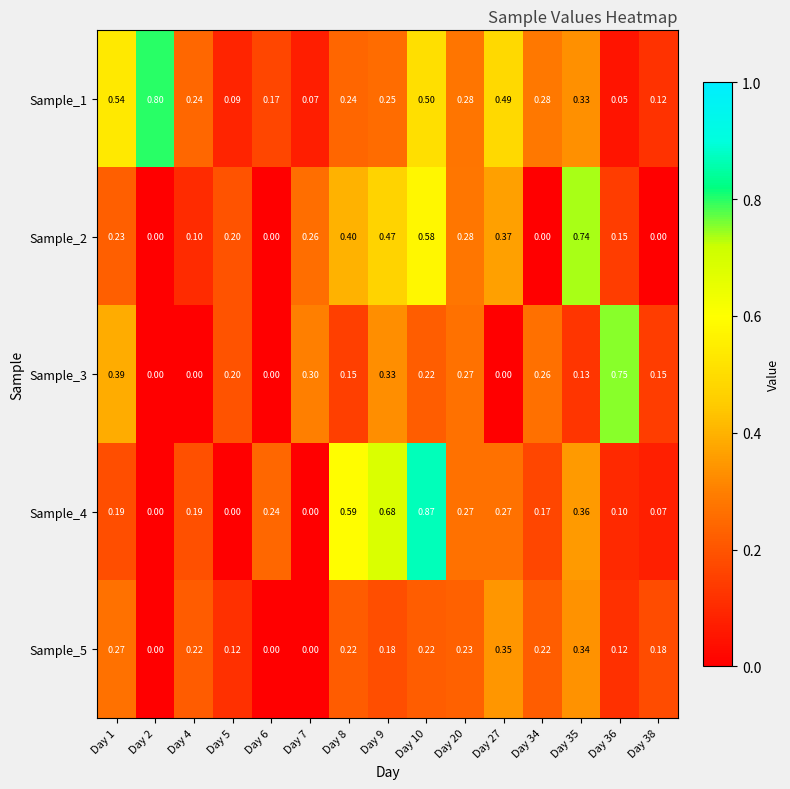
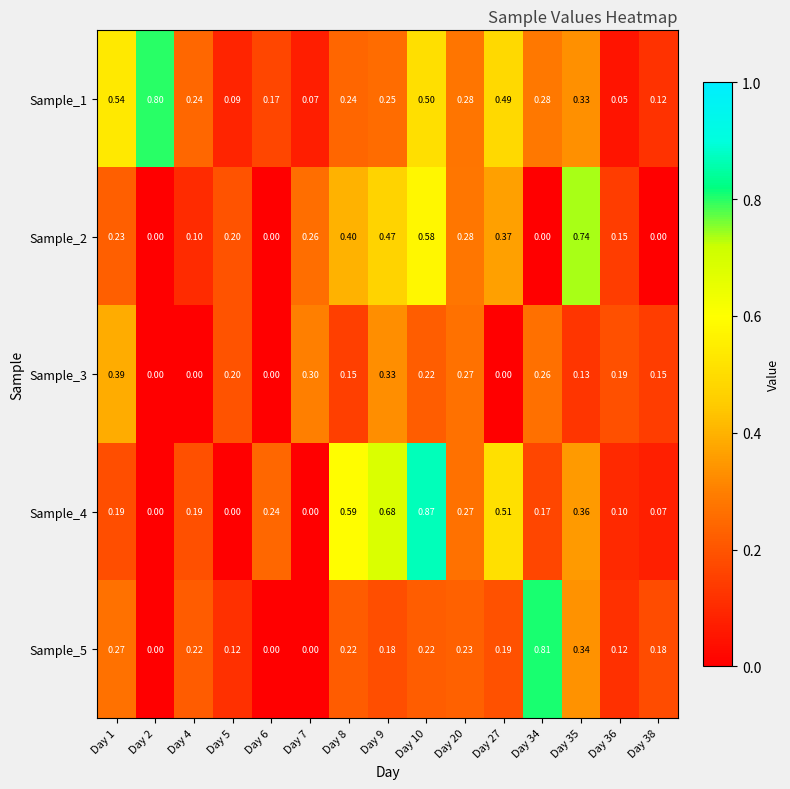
  {
    "Sample_1": {
      "Day 1": 0.54,
      "Day 2": 0.80,
      "Day 4": 0.24,
      "Day 5": 0.09,
      "Day 6": 0.17,
      "Day 7": 0.07,
      "Day 8": 0.24,
      "Day 9": 0.25,
      "Day 10": 0.50,
      "Day 20": 0.28,
      "Day 27": 0.49,
      "Day 34": 0.28,
      "Day 35": 0.33,
      "Day 36": 0.05,
      "Day 38": 0.12
    },
    "Sample_2": {
      "Day 1": 0.23,
      "Day 2": 0.00,
      "Day 4": 0.10,
      "Day 5": 0.20,
      "Day 6": 0.00,
      "Day 7": 0.26,
      "Day 8": 0.40,
      "Day 9": 0.47,
      "Day 10": 0.58,
      "Day 20": 0.28,
      "Day 27": 0.37,
      "Day 34": 0.00,
      "Day 35": 0.74,
      "Day 36": 0.15,
      "Day 38": 0.00
    },
    "Sample_3": {
      "Day 1": 0.39,
      "Day 2": 0.00,
      "Day 4": 0.00,
      "Day 5": 0.20,
      "Day 6": 0.00,
      "Day 7": 0.30,
      "Day 8": 0.15,
      "Day 9": 0.33,
      "Day 10": 0.22,
      "Day 20": 0.27,
      "Day 27": 0.00,
      "Day 34": 0.26,
      "Day 35": 0.13,
-     "Day 36": 0.75,
+     "Day 36": 0.19,
      "Day 38": 0.15
    },
    "Sample_4": {
      "Day 1": 0.19,
      "Day 2": 0.00,
      "Day 4": 0.19,
      "Day 5": 0.00,
      "Day 6": 0.24,
      "Day 7": 0.00,
      "Day 8": 0.59,
      "Day 9": 0.68,
      "Day 10": 0.87,
      "Day 20": 0.27,
-     "Day 27": 0.27,
+     "Day 27": 0.51,
      "Day 34": 0.17,
      "Day 35": 0.36,
      "Day 36": 0.10,
      "Day 38": 0.07
    },
    "Sample_5": {
      "Day 1": 0.27,
      "Day 2": 0.00,
      "Day 4": 0.22,
      "Day 5": 0.12,
      "Day 6": 0.00,
      "Day 7": 0.00,
      "Day 8": 0.22,
      "Day 9": 0.18,
      "Day 10": 0.22,
      "Day 20": 0.23,
-     "Day 27": 0.35,
-     "Day 34": 0.22,
+     "Day 27": 0.19,
+     "Day 34": 0.81,
      "Day 35": 0.34,
      "Day 36": 0.12,
      "Day 38": 0.18
    }
  }
